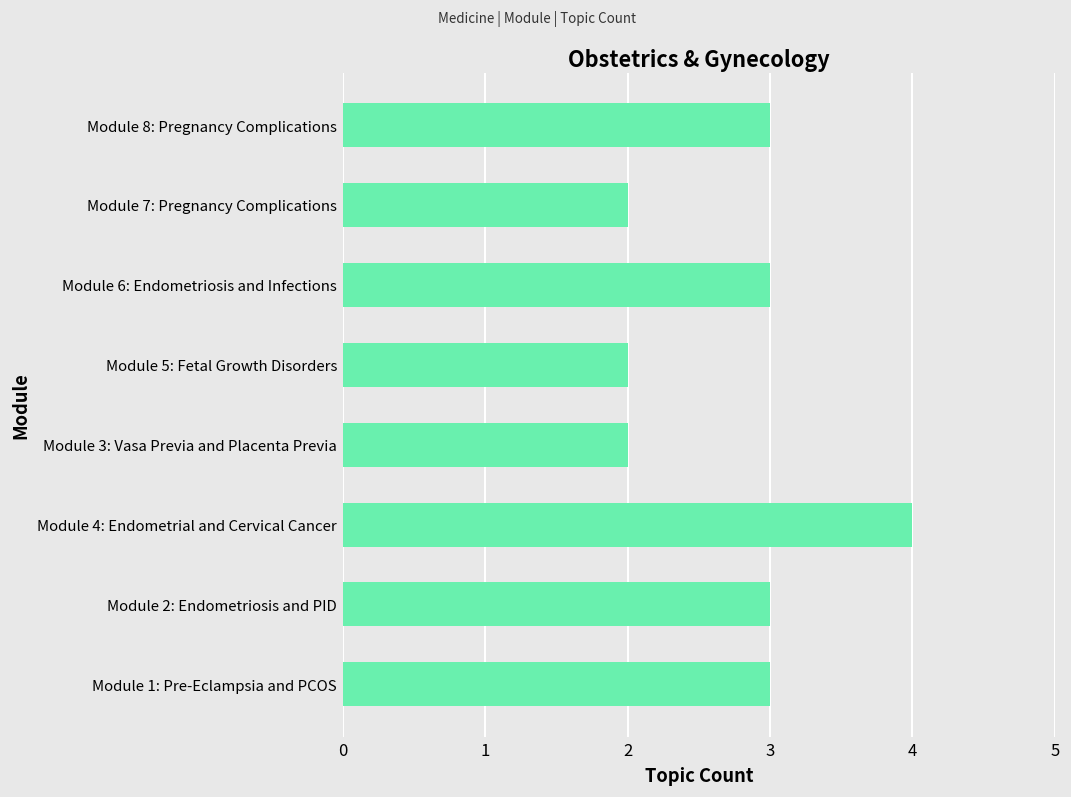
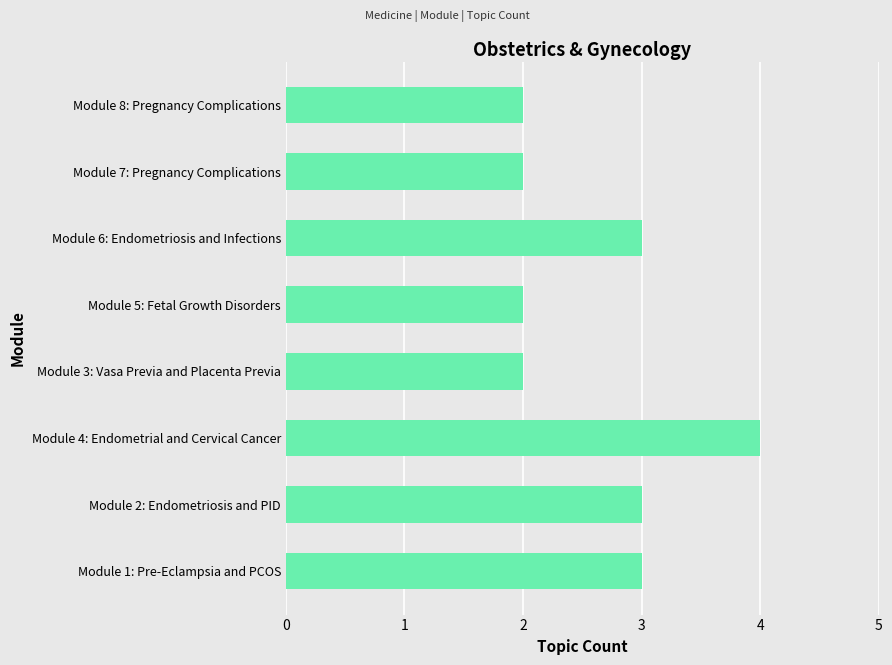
  {
-   "Module 8: Pregnancy Complications": 3,
+   "Module 8: Pregnancy Complications": 2,
    "Module 7: Pregnancy Complications": 2,
    "Module 6: Endometriosis and Infections": 3,
    "Module 5: Fetal Growth Disorders": 2,
    "Module 3: Vasa Previa and Placenta Previa": 2,
    "Module 4: Endometrial and Cervical Cancer": 4,
    "Module 2: Endometriosis and PID": 3,
    "Module 1: Pre-Eclampsia and PCOS": 3
  }
